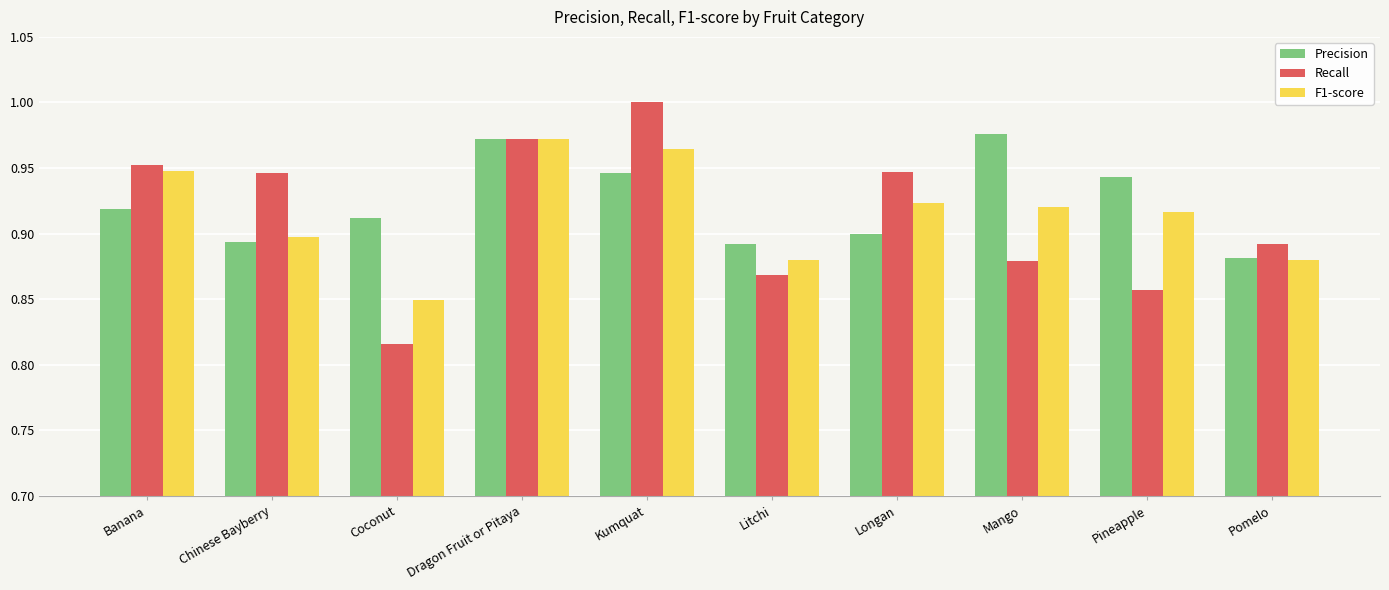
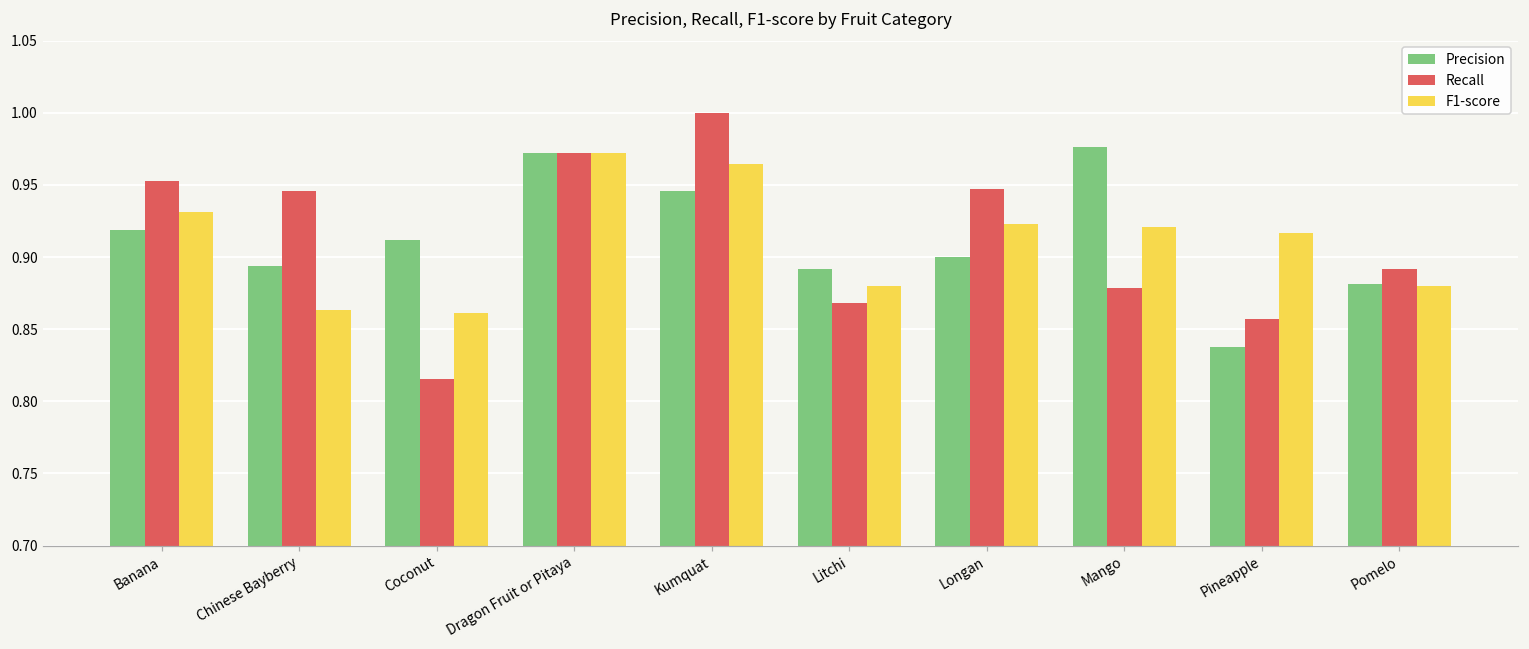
  {
    "Precision": {
      "Banana": 0.919,
      "Chinese Bayberry": 0.894,
      "Coconut": 0.912,
      "Dragon Fruit or Pitaya": 0.972,
      "Kumquat": 0.946,
      "Litchi": 0.892,
      "Longan": 0.900,
      "Mango": 0.976,
-     "Pineapple": 0.943,
+     "Pineapple": 0.838,
      "Pomelo": 0.882
    },
    "Recall": {
      "Banana": 0.953,
      "Chinese Bayberry": 0.946,
      "Coconut": 0.816,
      "Dragon Fruit or Pitaya": 0.972,
      "Kumquat": 1.000,
      "Litchi": 0.868,
      "Longan": 0.947,
      "Mango": 0.879,
      "Pineapple": 0.857,
      "Pomelo": 0.892
    },
    "F1-score": {
-     "Banana": 0.948,
-     "Chinese Bayberry": 0.897,
-     "Coconut": 0.849,
+     "Banana": 0.932,
+     "Chinese Bayberry": 0.863,
+     "Coconut": 0.861,
      "Dragon Fruit or Pitaya": 0.972,
      "Kumquat": 0.964,
      "Litchi": 0.880,
      "Longan": 0.923,
      "Mango": 0.921,
      "Pineapple": 0.917,
      "Pomelo": 0.880
    }
  }
